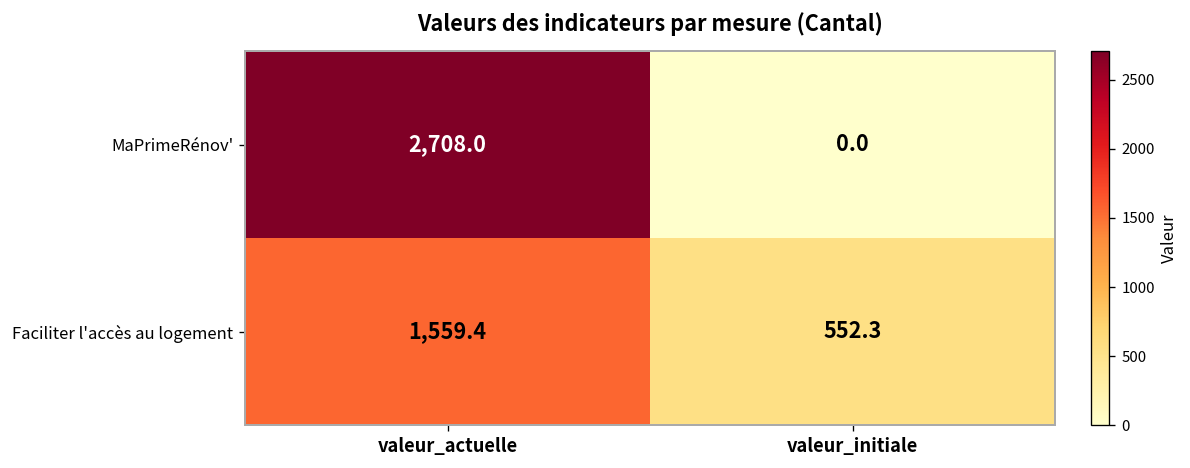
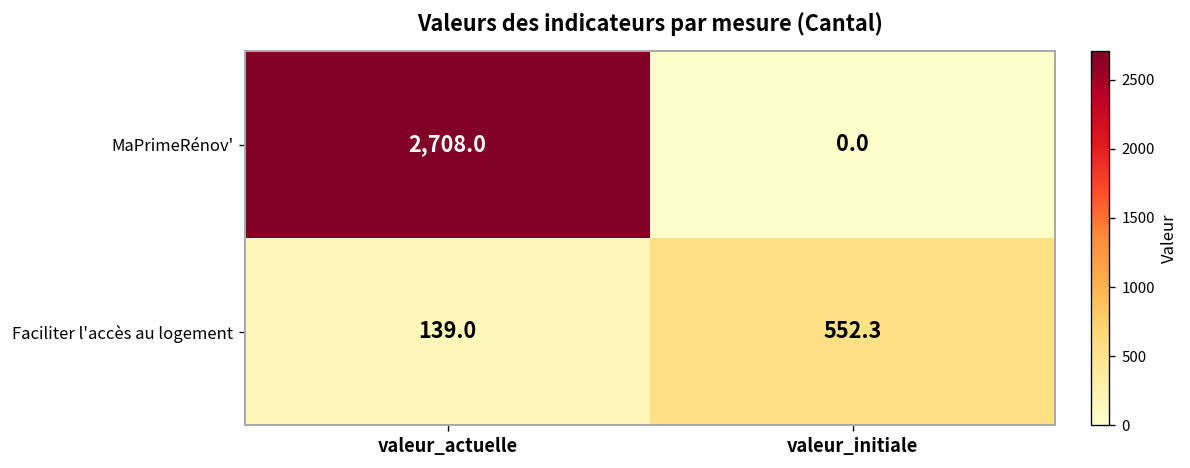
  {
    "MaPrimeRénov'": {
      "valeur_actuelle": "2,708.0",
      "valeur_initiale": "0.0"
    },
    "Faciliter l'accès au logement": {
-     "valeur_actuelle": "1,559.4",
+     "valeur_actuelle": "139.0",
      "valeur_initiale": "552.3"
    }
  }
